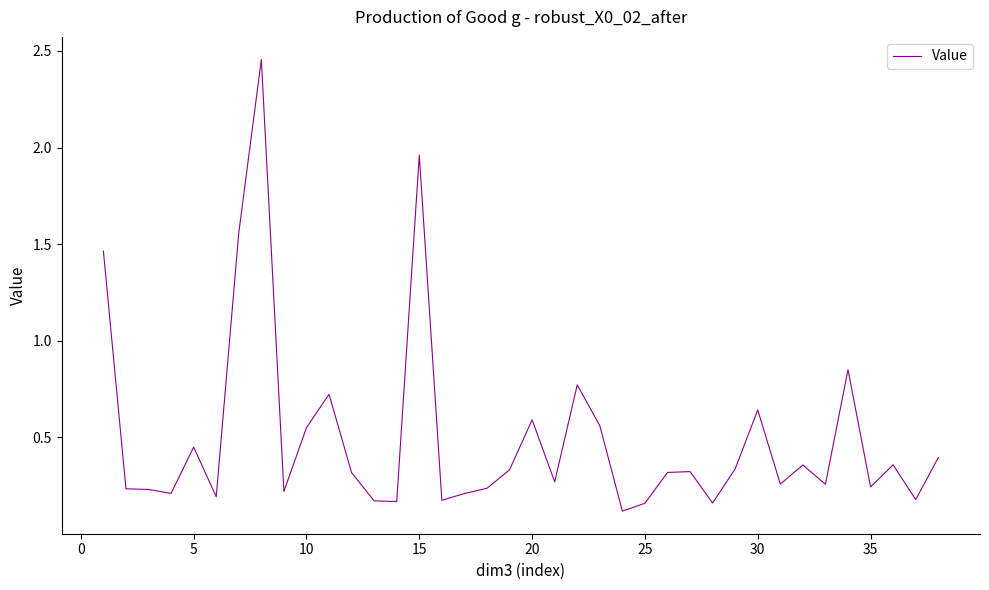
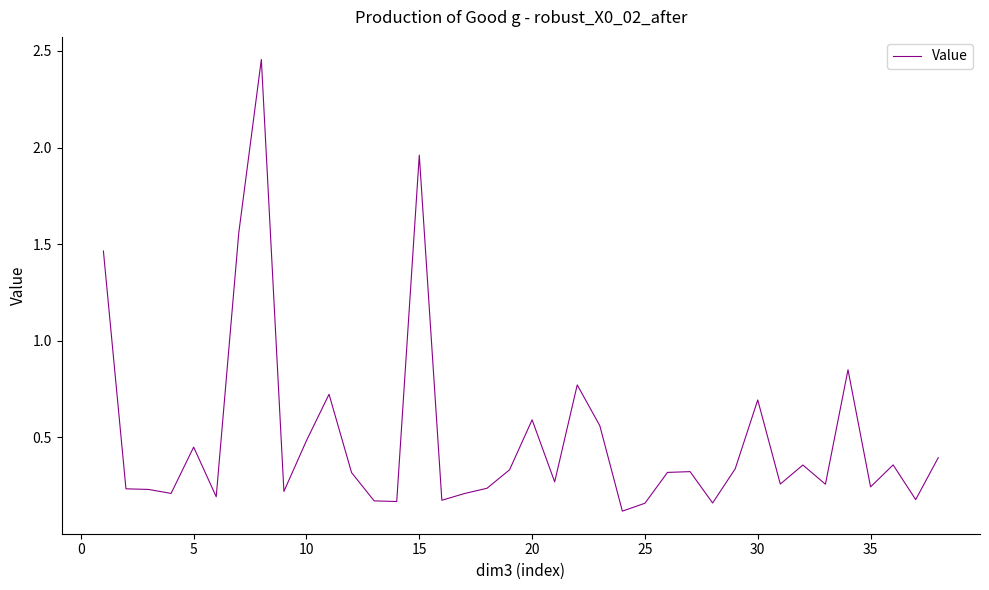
  {
    "5": 0.45,
-   "10": 0.55,
+   "10": 0.48,
    "15": 1.96,
    "20": 0.59,
    "25": 0.16,
-   "30": 0.64,
+   "30": 0.69,
    "35": 0.24
  }
